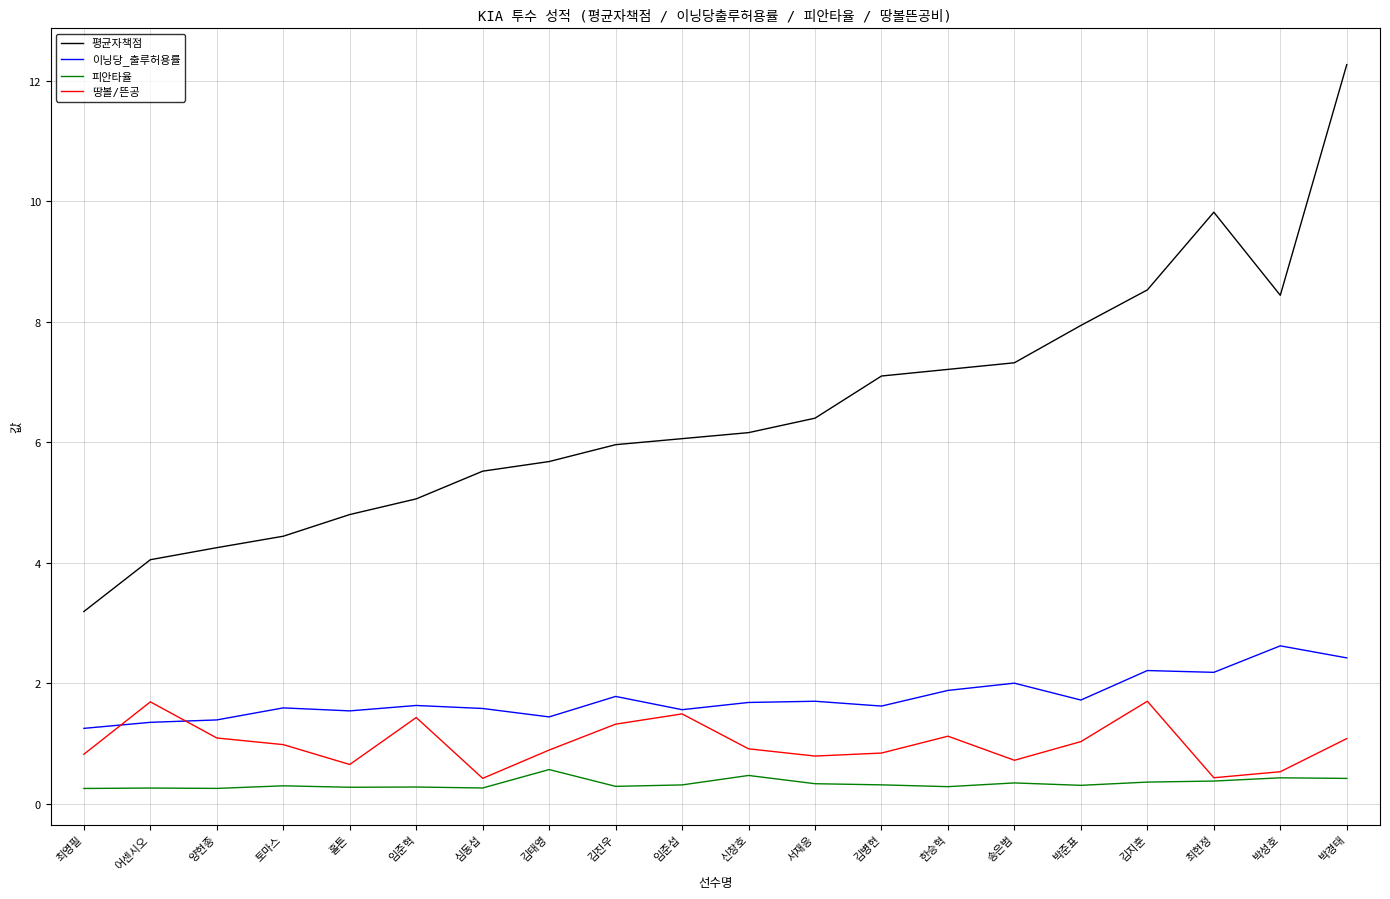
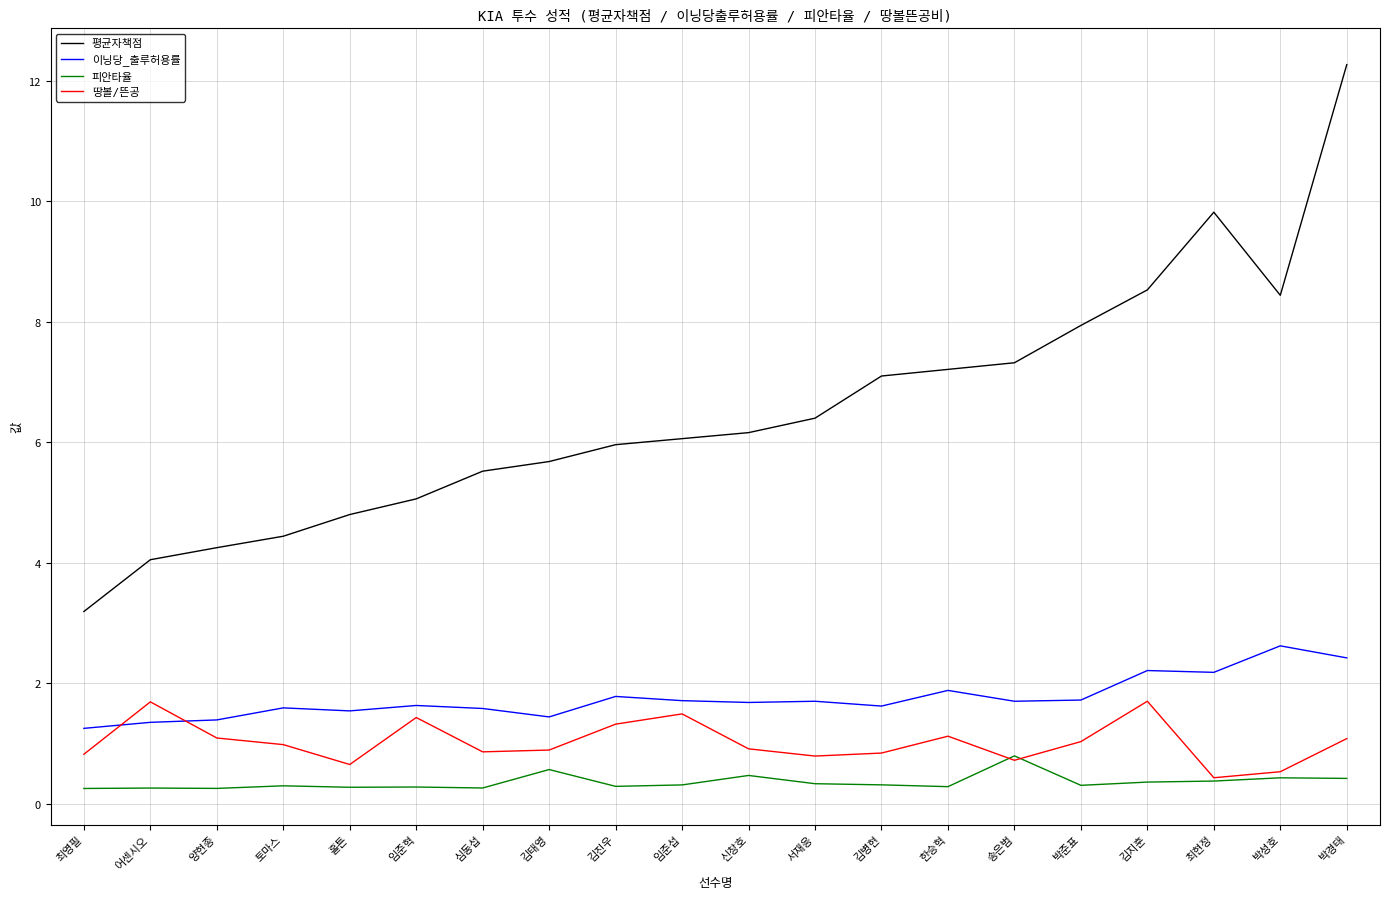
  {
    "평균자책점": {
      "최영필": 3.2,
      "어센시오": 4.1,
      "양현종": 4.3,
      "토마스": 4.4,
      "홀튼": 4.8,
      "임준혁": 5.1,
      "심동섭": 5.5,
      "김태영": 5.7,
      "김진우": 6.0,
      "임준섭": 6.1,
      "신창호": 6.2,
      "서재응": 6.4,
      "김병현": 7.1,
      "한승혁": 7.2,
      "송은범": 7.3,
      "박준표": 7.9,
      "김지훈": 8.5,
      "최현정": 9.8,
      "박성호": 8.4,
      "박경태": 12.3
    },
    "이닝당_출루허용률": {
      "최영필": 1.3,
      "어센시오": 1.4,
      "양현종": 1.4,
      "토마스": 1.6,
      "홀튼": 1.5,
      "임준혁": 1.6,
      "심동섭": 1.6,
      "김태영": 1.4,
      "김진우": 1.8,
-     "임준섭": 1.6,
+     "임준섭": 1.7,
      "신창호": 1.7,
      "서재응": 1.7,
      "김병현": 1.6,
      "한승혁": 1.9,
-     "송은범": 2.0,
+     "송은범": 1.7,
      "박준표": 1.7,
      "김지훈": 2.2,
      "최현정": 2.2,
      "박성호": 2.6,
      "박경태": 2.4
    },
    "피안타율": {
      "최영필": 0.3,
      "어센시오": 0.3,
      "양현종": 0.3,
      "토마스": 0.3,
      "홀튼": 0.3,
      "임준혁": 0.3,
      "심동섭": 0.3,
      "김태영": 0.6,
      "김진우": 0.3,
      "임준섭": 0.3,
      "신창호": 0.5,
      "서재응": 0.3,
      "김병현": 0.3,
      "한승혁": 0.3,
-     "송은범": 0.3,
+     "송은범": 0.8,
      "박준표": 0.3,
      "김지훈": 0.4,
      "최현정": 0.4,
      "박성호": 0.4,
      "박경태": 0.4
    },
    "땅볼/뜬공": {
      "최영필": 0.8,
      "어센시오": 1.7,
      "양현종": 1.1,
      "토마스": 1.0,
      "홀튼": 0.7,
      "임준혁": 1.4,
-     "심동섭": 0.4,
+     "심동섭": 0.9,
      "김태영": 0.9,
      "김진우": 1.3,
      "임준섭": 1.5,
      "신창호": 0.9,
      "서재응": 0.8,
      "김병현": 0.8,
      "한승혁": 1.1,
      "송은범": 0.7,
      "박준표": 1.0,
      "김지훈": 1.7,
      "최현정": 0.4,
      "박성호": 0.5,
      "박경태": 1.1
    }
  }
